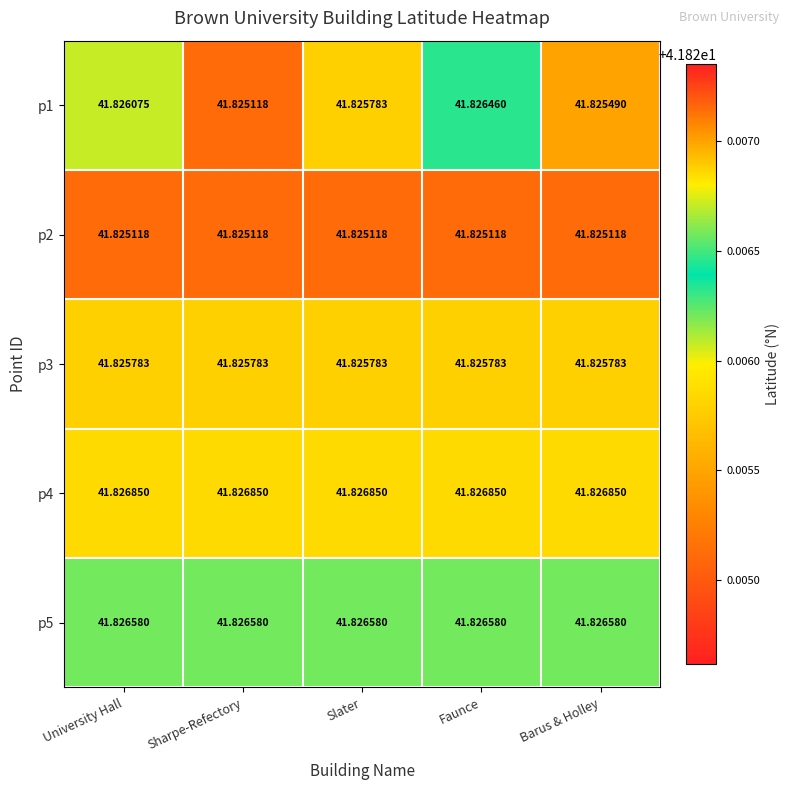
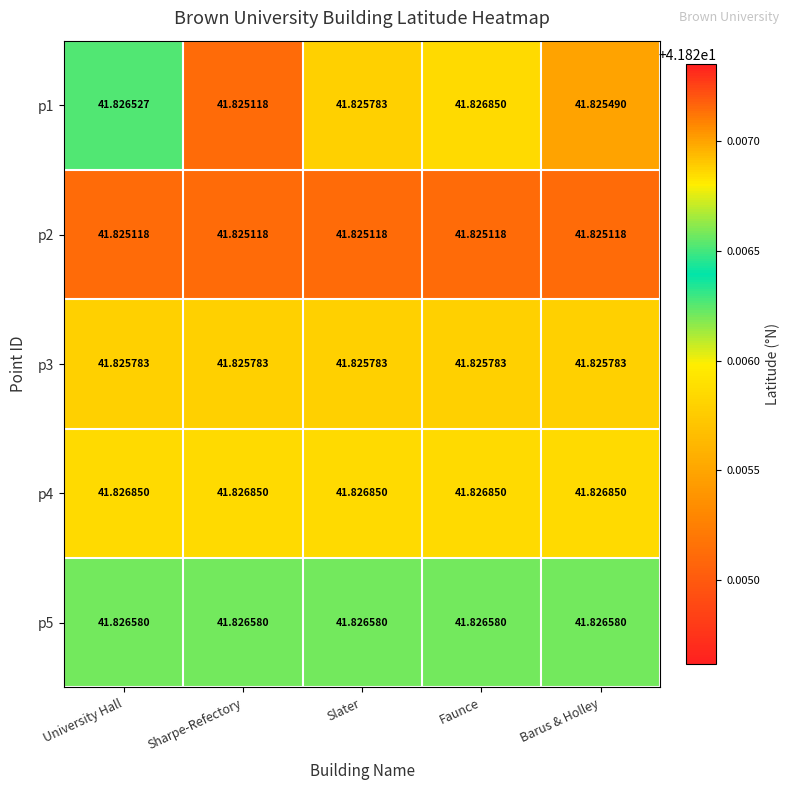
  {
    "p1": {
-     "University Hall": 41.826075,
+     "University Hall": 41.826527,
      "Sharpe-Refectory": 41.825118,
      "Slater": 41.825783,
-     "Faunce": 41.826460,
+     "Faunce": 41.826850,
      "Barus & Holley": 41.825490
    },
    "p2": {
      "University Hall": 41.825118,
      "Sharpe-Refectory": 41.825118,
      "Slater": 41.825118,
      "Faunce": 41.825118,
      "Barus & Holley": 41.825118
    },
    "p3": {
      "University Hall": 41.825783,
      "Sharpe-Refectory": 41.825783,
      "Slater": 41.825783,
      "Faunce": 41.825783,
      "Barus & Holley": 41.825783
    },
    "p4": {
      "University Hall": 41.826850,
      "Sharpe-Refectory": 41.826850,
      "Slater": 41.826850,
      "Faunce": 41.826850,
      "Barus & Holley": 41.826850
    },
    "p5": {
      "University Hall": 41.826580,
      "Sharpe-Refectory": 41.826580,
      "Slater": 41.826580,
      "Faunce": 41.826580,
      "Barus & Holley": 41.826580
    }
  }
